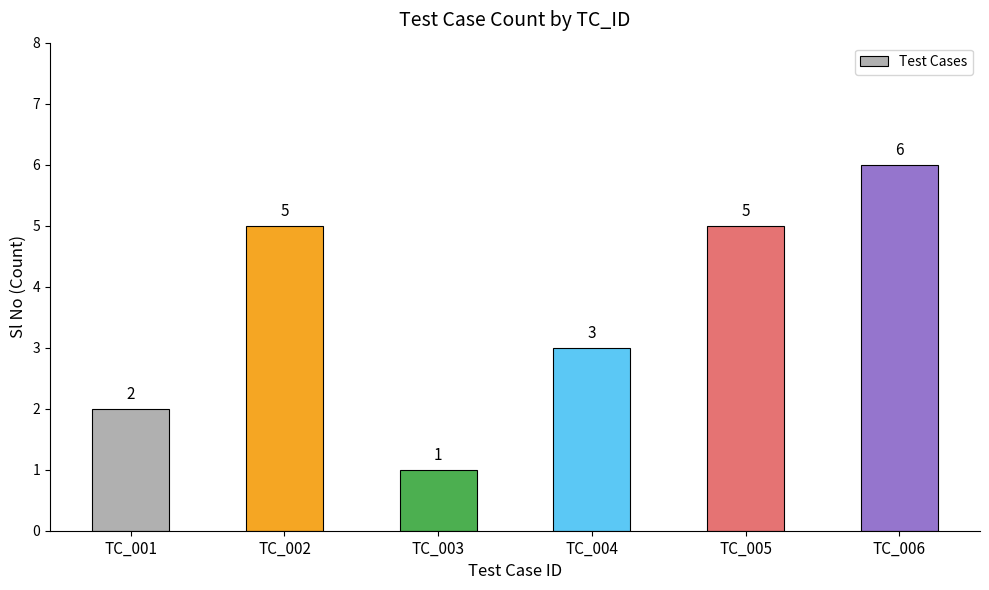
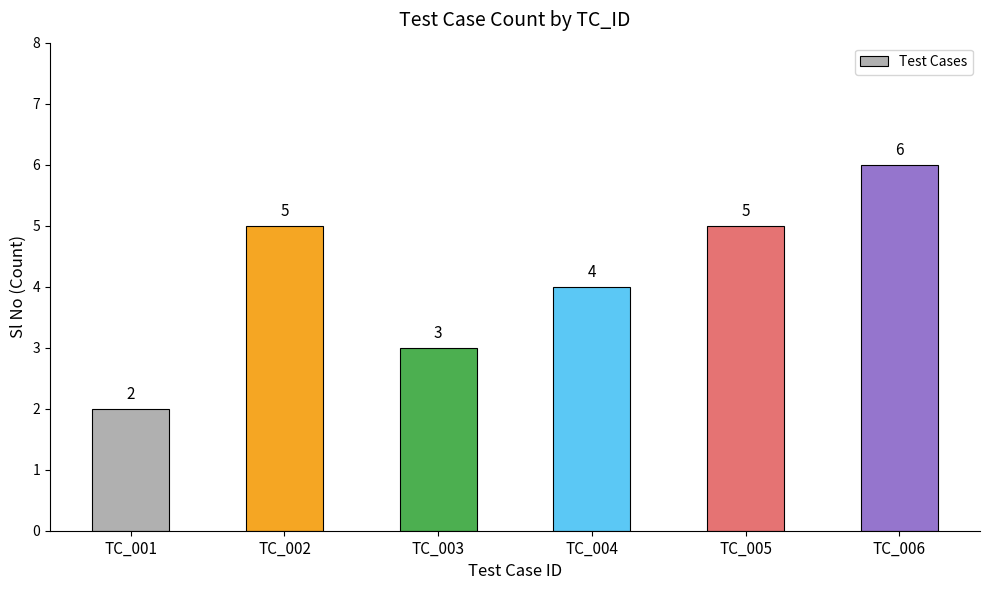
  {
    "TC_001": 2,
    "TC_002": 5,
-   "TC_003": 1,
-   "TC_004": 3,
+   "TC_003": 3,
+   "TC_004": 4,
    "TC_005": 5,
    "TC_006": 6
  }
